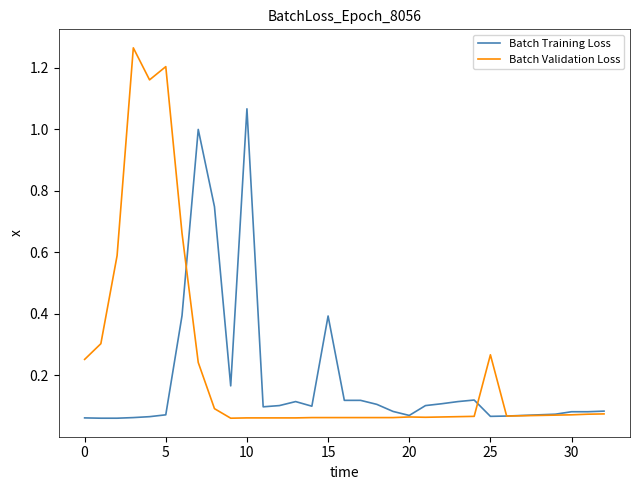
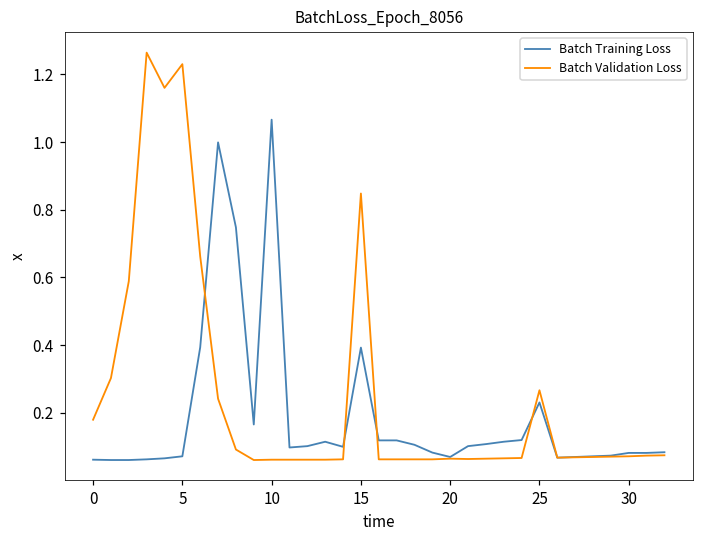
  {
    "Batch Training Loss": {
      "0": 0.06,
      "5": 0.07,
      "10": 1.07,
      "15": 0.39,
-     "25": 0.07,
+     "25": 0.23,
      "30": 0.08
    },
    "Batch Validation Loss": {
-     "0": 0.25,
-     "5": 1.20,
+     "0": 0.18,
+     "5": 1.23,
      "10": 0.06,
-     "15": 0.06,
+     "15": 0.85,
      "25": 0.27,
      "30": 0.07
    }
  }
